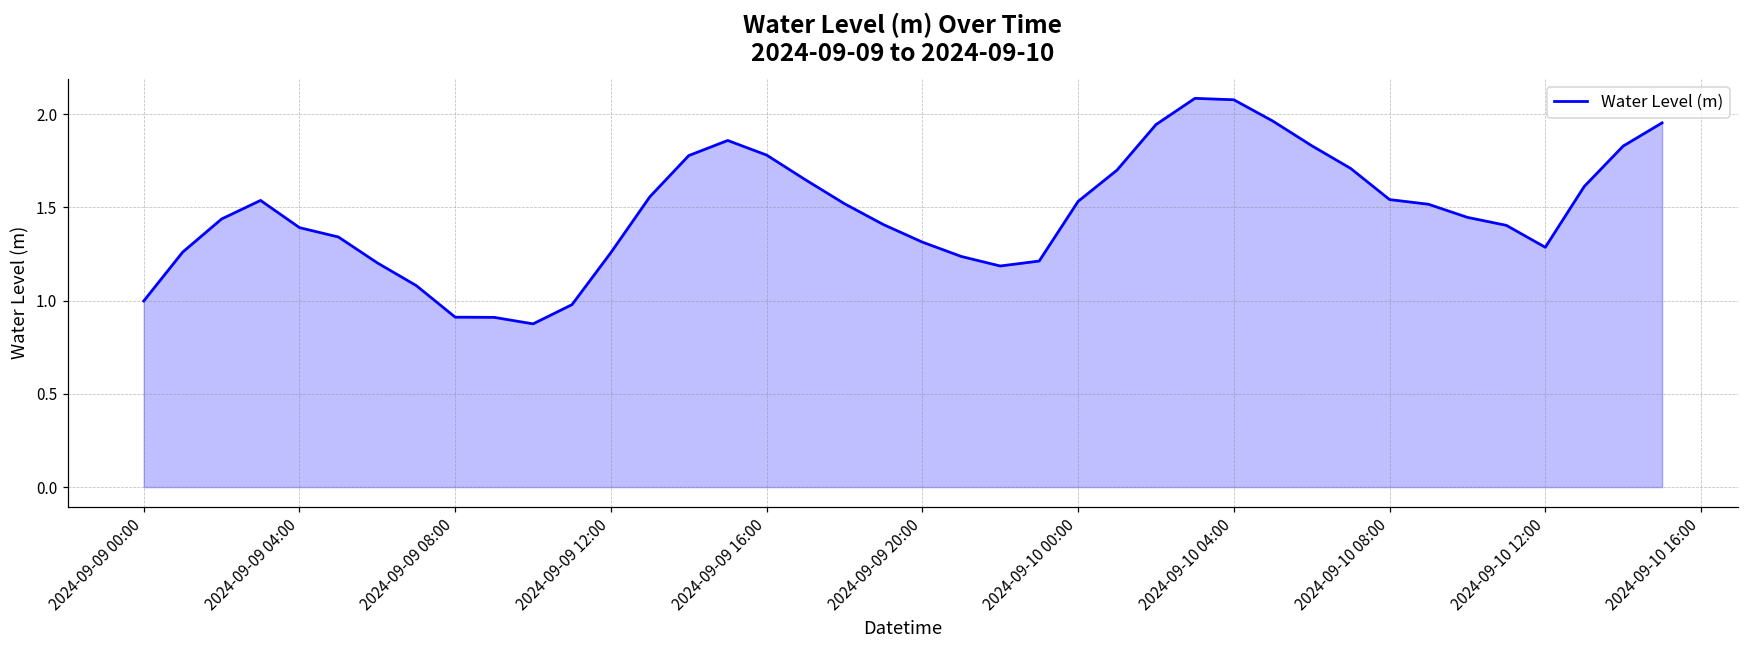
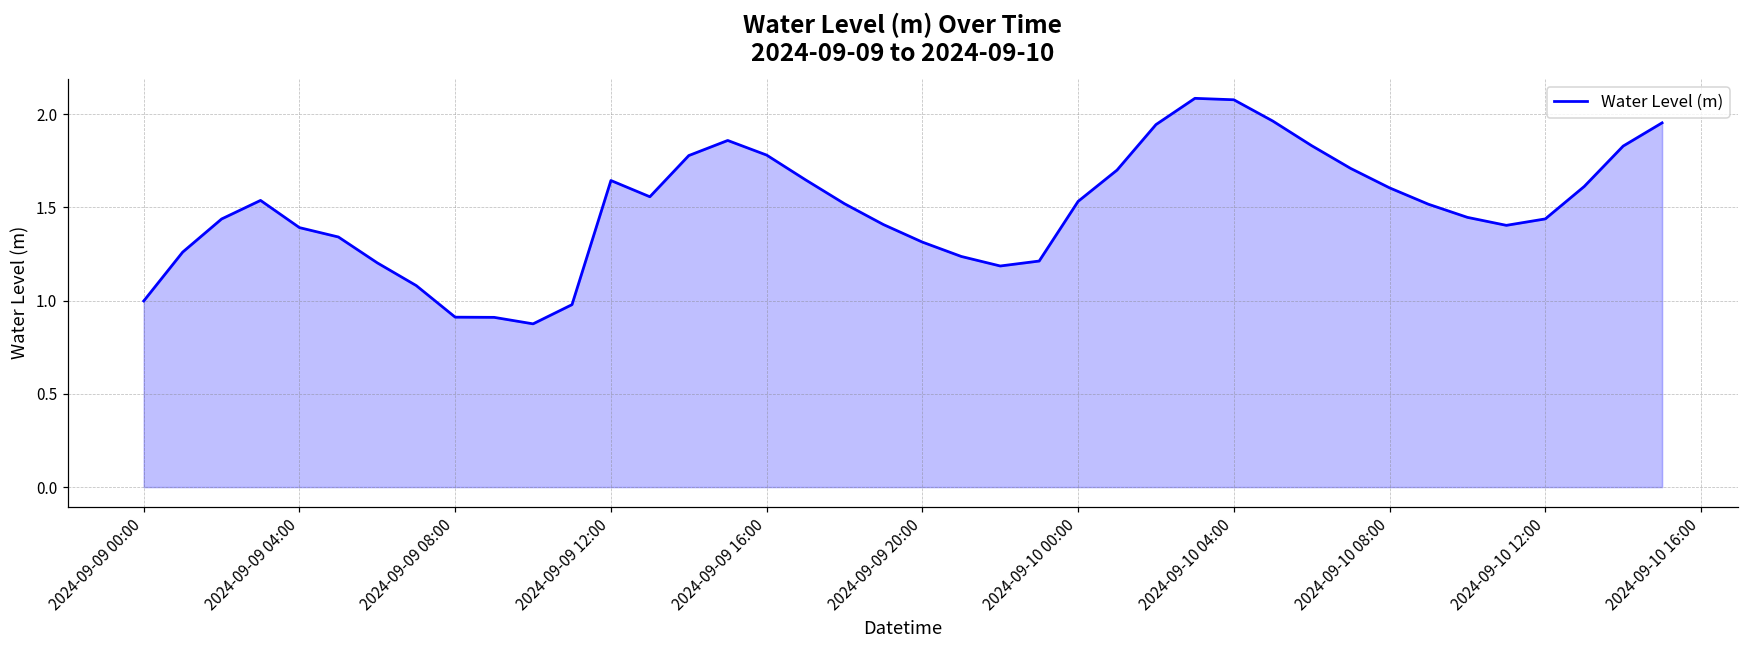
  {
    "2024-09-09 00:00": 1.00,
    "2024-09-09 04:00": 1.39,
    "2024-09-09 08:00": 0.91,
-   "2024-09-09 12:00": 1.26,
+   "2024-09-09 12:00": 1.64,
    "2024-09-09 16:00": 1.78,
    "2024-09-09 20:00": 1.31,
    "2024-09-10 00:00": 1.53,
    "2024-09-10 04:00": 2.08,
-   "2024-09-10 08:00": 1.54,
-   "2024-09-10 12:00": 1.29
+   "2024-09-10 08:00": 1.60,
+   "2024-09-10 12:00": 1.44
  }
